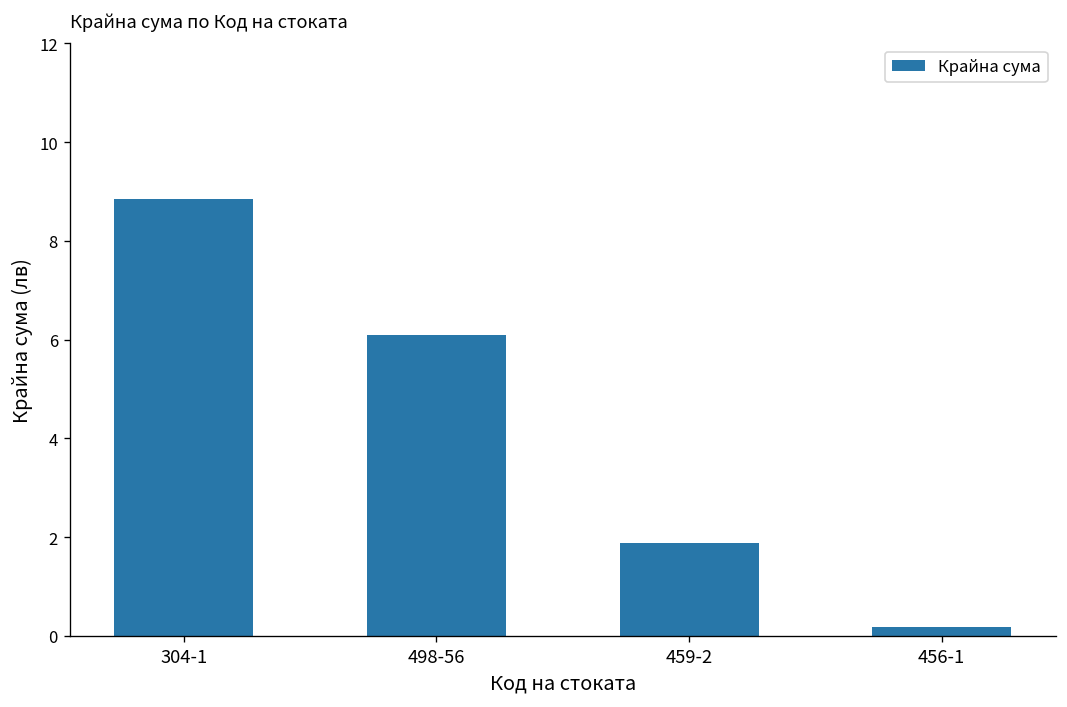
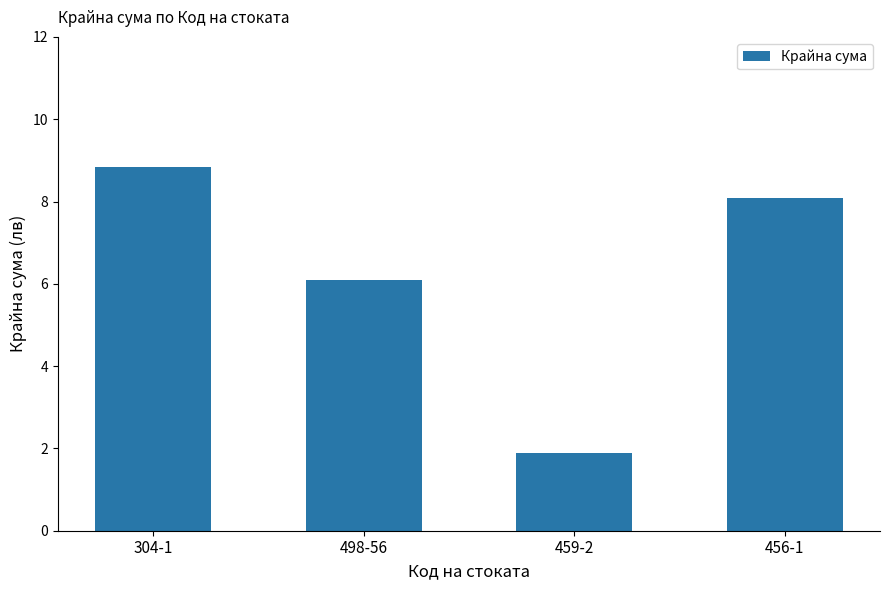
  {
    "304-1": 8.8,
    "498-56": 6.1,
    "459-2": 1.9,
-   "456-1": 0.2
+   "456-1": 8.1
  }
